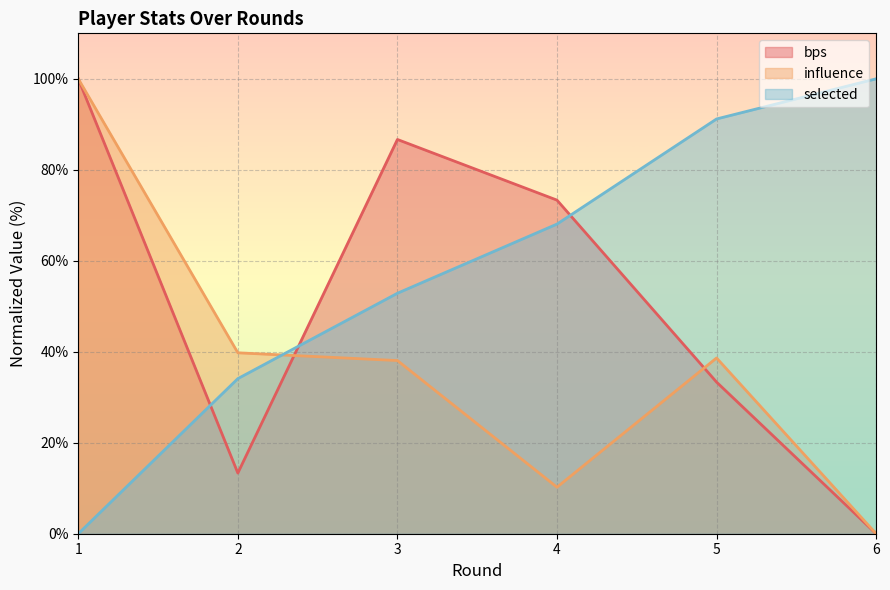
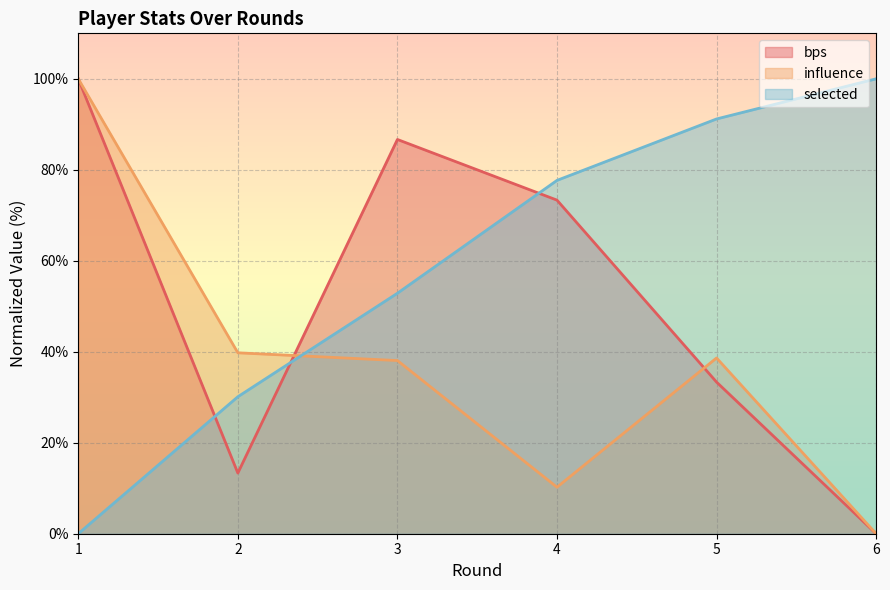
  {
    "selected": {
      "1": "0%",
-     "2": "34%",
+     "2": "30%",
      "3": "53%",
-     "4": "68%",
+     "4": "78%",
      "5": "91%",
      "6": "100%"
    }
  }
